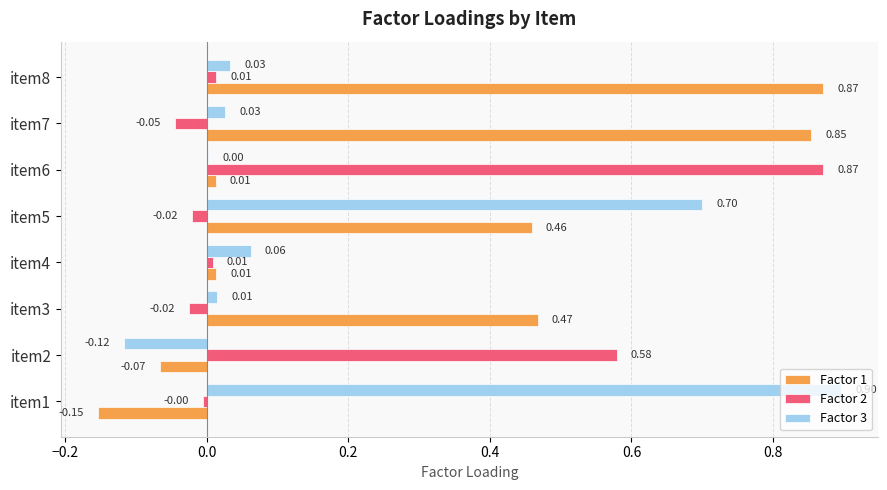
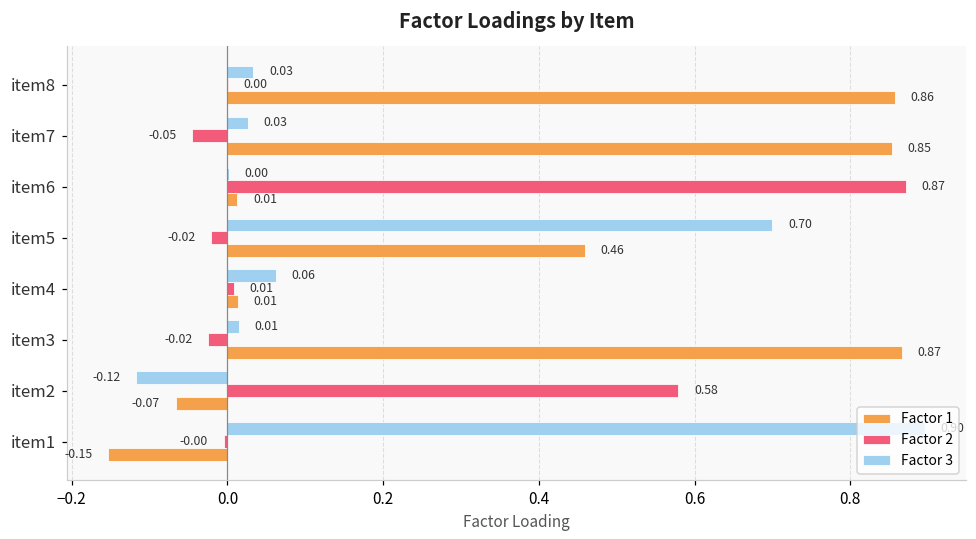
  {
    "Factor 1": {
-     "item8": 0.87,
+     "item8": 0.86,
      "item7": 0.85,
      "item6": 0.01,
      "item5": 0.46,
      "item4": 0.01,
-     "item3": 0.47,
+     "item3": 0.87,
      "item2": -0.07,
      "item1": -0.15
    },
    "Factor 2": {
-     "item8": 0.01,
+     "item8": 0.00,
      "item7": -0.05,
      "item6": 0.87,
      "item5": -0.02,
      "item3": -0.02,
      "item2": 0.58,
      "item1": -0.00
    },
    "Factor 3": {
      "item8": 0.03,
      "item7": 0.03,
      "item6": 0.00,
      "item5": 0.70,
      "item4": 0.06,
      "item3": 0.01,
      "item2": -0.12
    }
  }
